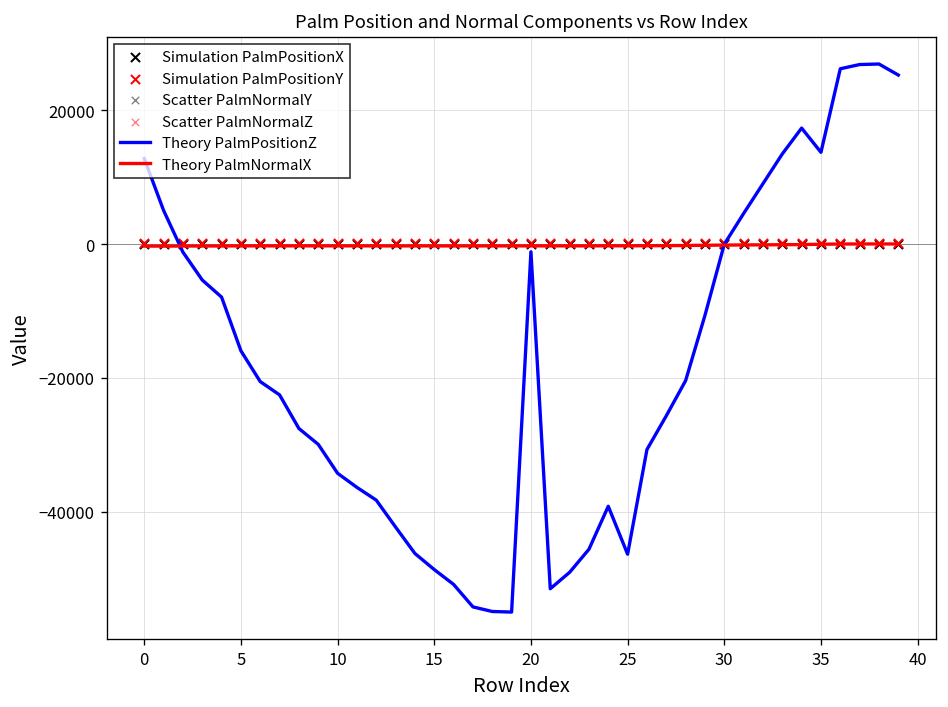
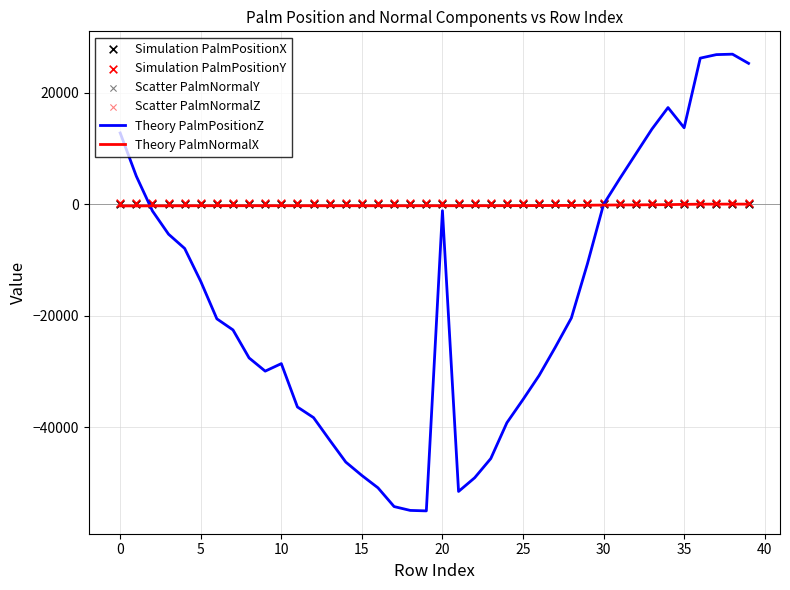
  {
    "Theory PalmPositionZ": {
-     "5": -16000,
-     "10": -34000,
+     "5": -14000,
+     "10": -29000,
      "15": -49000,
      "20": -1000,
-     "25": -46000,
+     "25": -35000,
      "35": 14000
    }
  }
